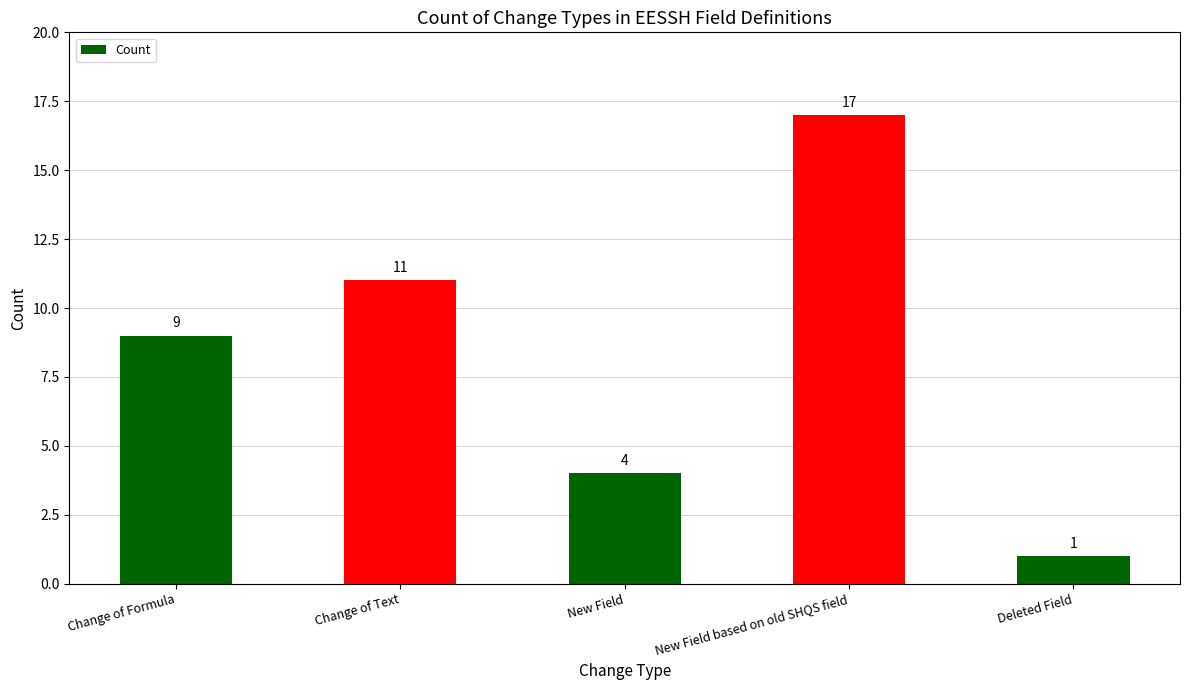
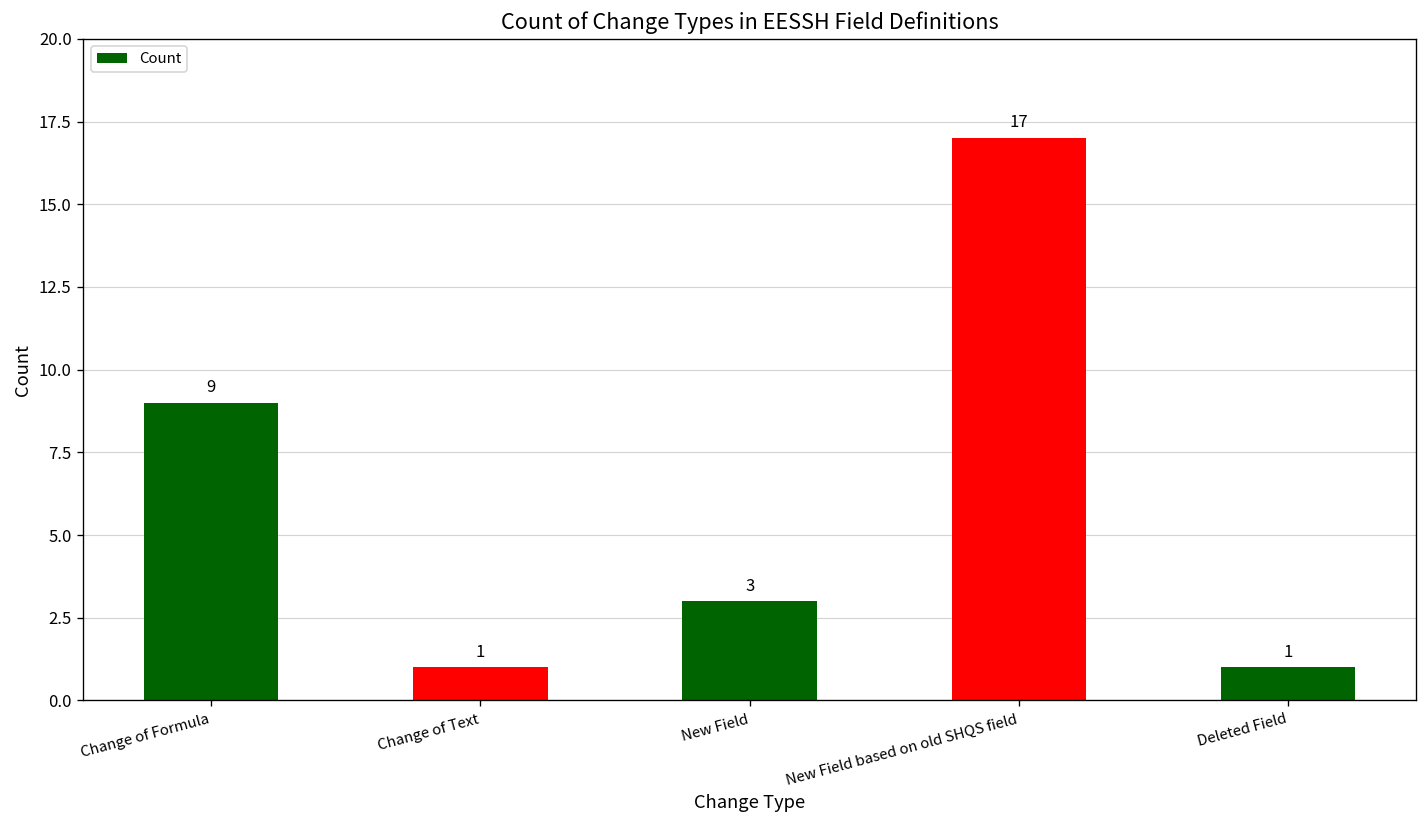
  {
    "Change of Formula": 9,
-   "Change of Text": 11,
-   "New Field": 4,
+   "Change of Text": 1,
+   "New Field": 3,
    "New Field based on old SHQS field": 17,
    "Deleted Field": 1
  }
